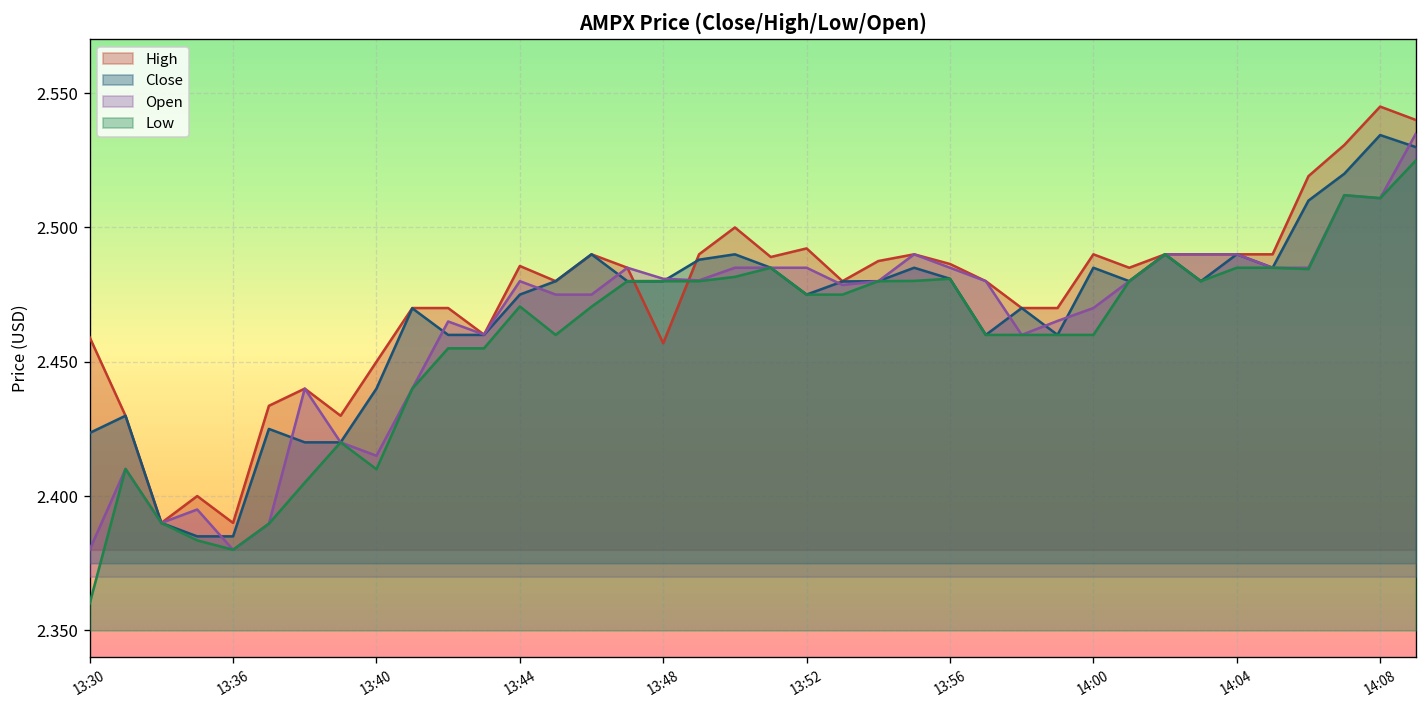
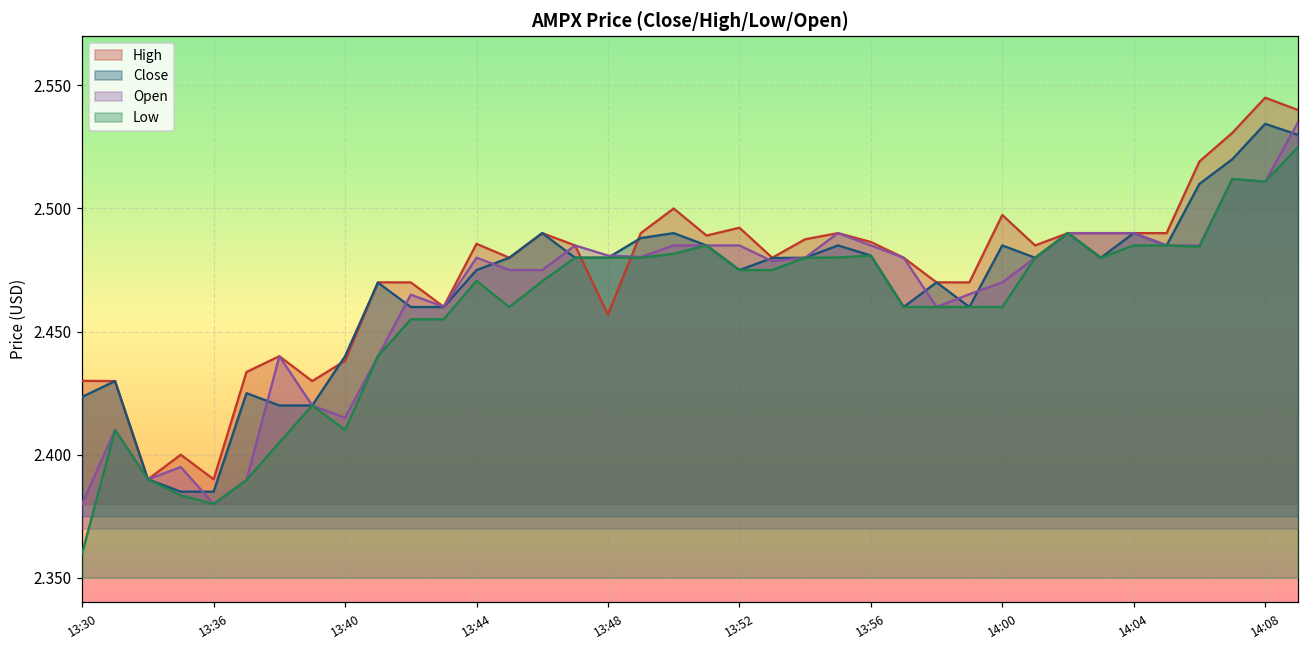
  {
    "High": {
-     "13:30": 2.459,
+     "13:30": 2.430,
      "13:36": 2.390,
-     "13:40": 2.450,
+     "13:40": 2.438,
      "13:44": 2.486,
      "13:48": 2.457,
      "13:52": 2.492,
      "13:56": 2.486,
-     "14:00": 2.490,
+     "14:00": 2.497,
      "14:08": 2.545
    }
  }
